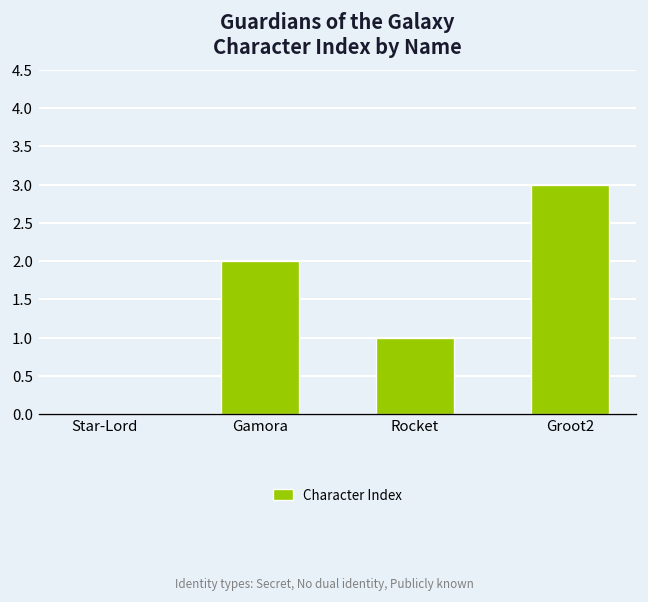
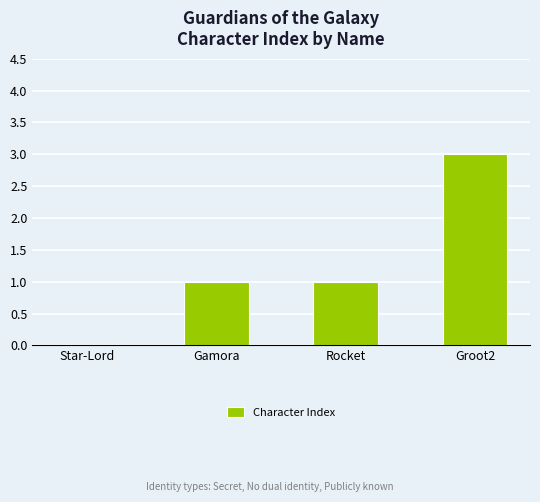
  {
    "Star-Lord": 0,
-   "Gamora": 2,
+   "Gamora": 1,
    "Rocket": 1,
    "Groot2": 3
  }
